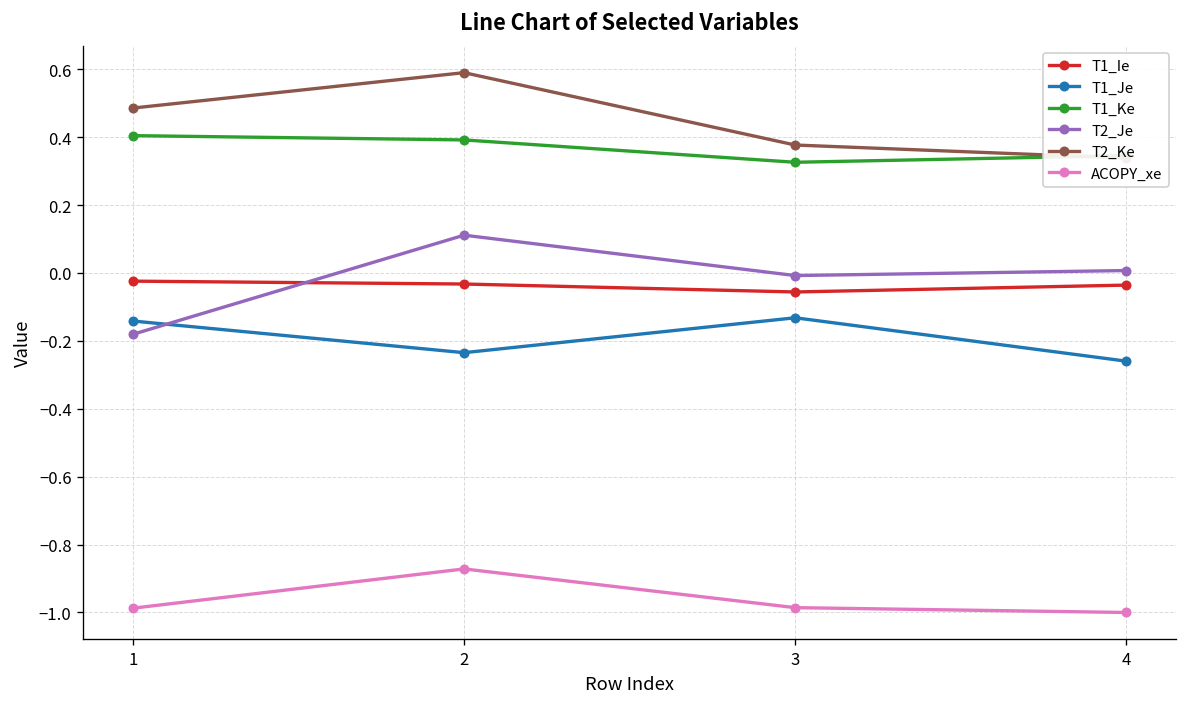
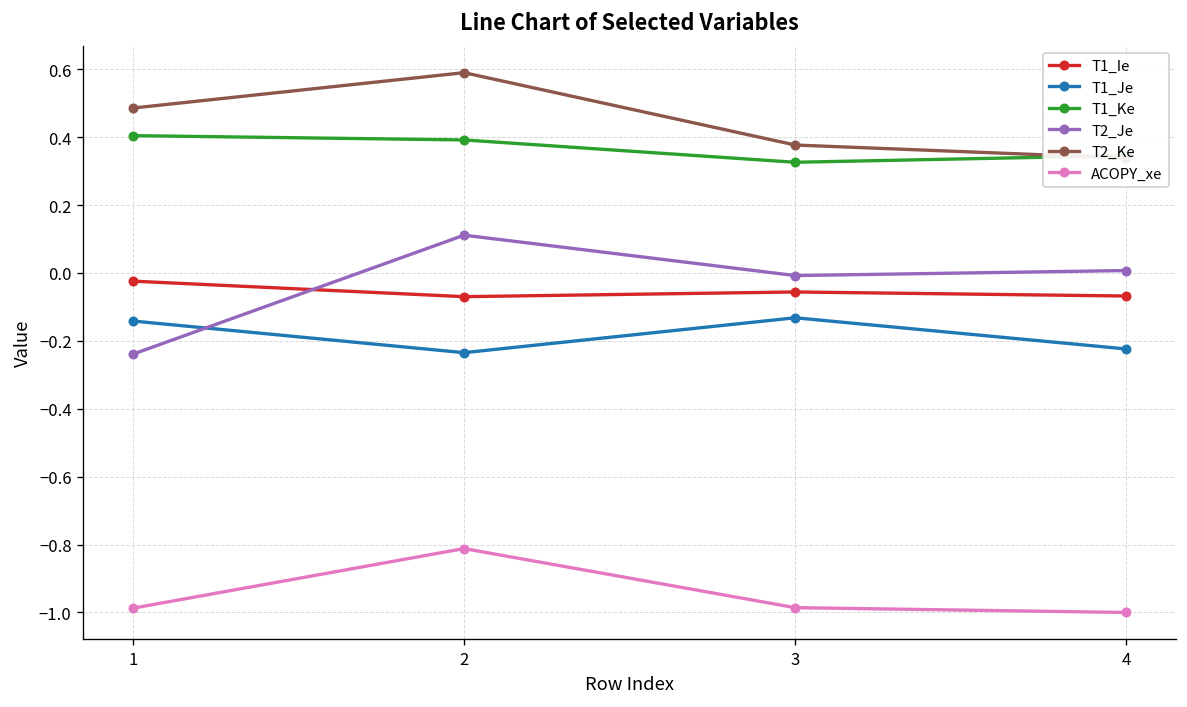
  {
    "T1_Ie": {
      "1": -0.02,
-     "2": -0.03,
+     "2": -0.07,
      "3": -0.06,
-     "4": -0.04
+     "4": -0.07
    },
    "T1_Je": {
      "1": -0.14,
      "2": -0.23,
      "3": -0.13,
-     "4": -0.26
+     "4": -0.22
    },
    "T1_Ke": {
      "1": 0.40,
      "2": 0.39,
      "3": 0.33
    },
    "T2_Je": {
-     "1": -0.18,
+     "1": -0.24,
      "2": 0.11,
      "3": -0.01,
      "4": 0.01
    },
    "T2_Ke": {
      "1": 0.49,
      "2": 0.59,
      "3": 0.38
    },
    "ACOPY_xe": {
      "1": -0.99,
-     "2": -0.87,
+     "2": -0.81,
      "3": -0.99,
      "4": -1.00
    }
  }
